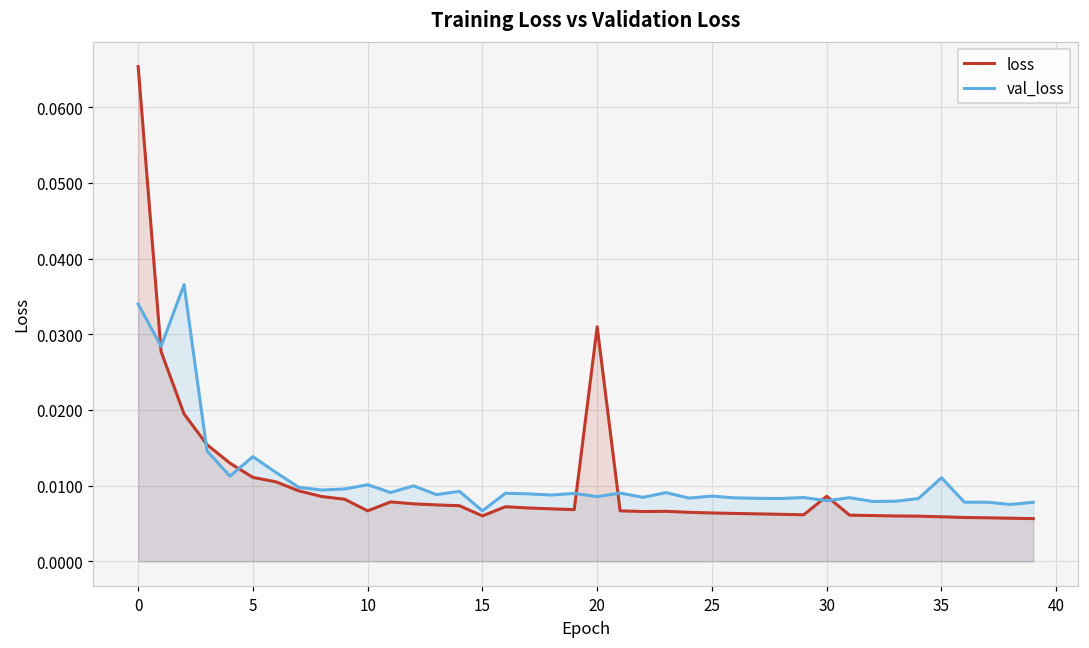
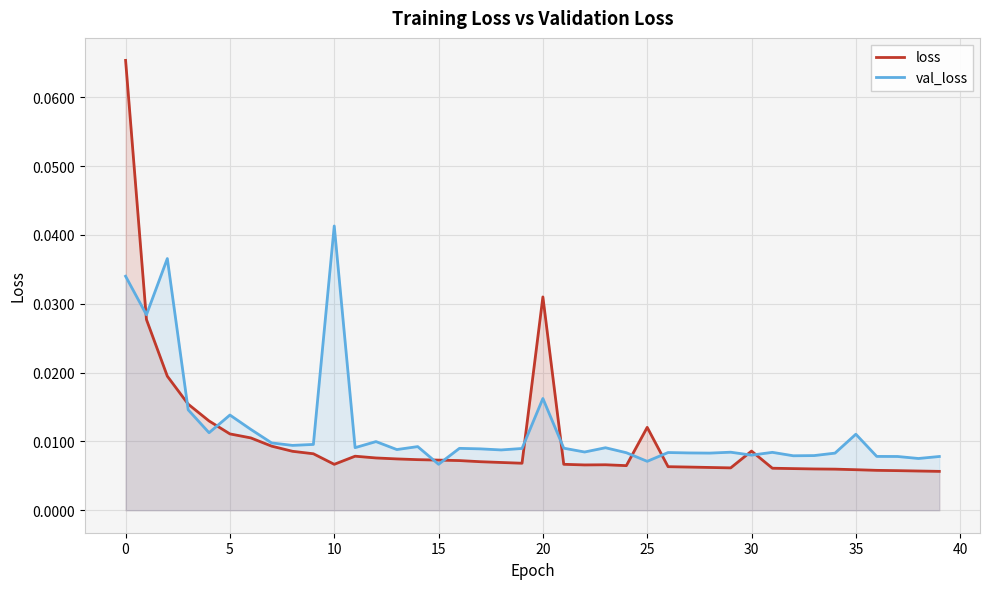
  {
    "loss": {
      "0": 0.065,
      "5": 0.011,
      "10": 0.007,
-     "15": 0.006,
+     "15": 0.007,
      "20": 0.031,
-     "25": 0.006,
+     "25": 0.012,
      "30": 0.009,
      "35": 0.006
    },
    "val_loss": {
      "0": 0.034,
      "5": 0.014,
-     "10": 0.010,
+     "10": 0.041,
      "15": 0.007,
-     "20": 0.009,
-     "25": 0.009,
+     "20": 0.016,
+     "25": 0.007,
      "30": 0.008,
      "35": 0.011
    }
  }
